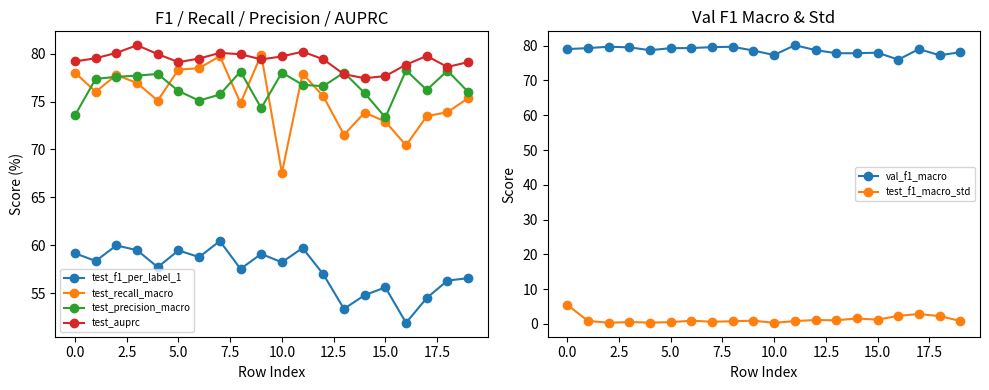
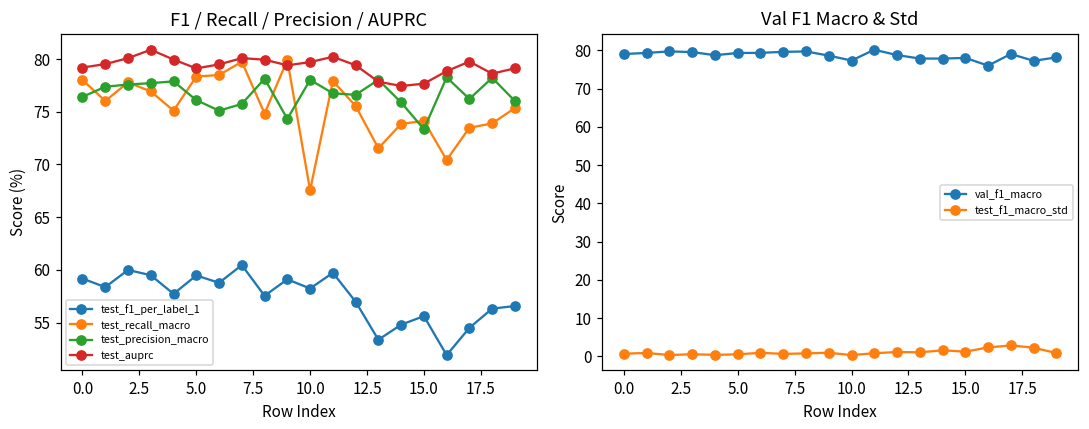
  {
    "F1 / Recall / Precision / AUPRC": {
      "test_f1_per_label_1": {
        "0.0": 59,
        "5.0": 59,
        "10.0": 58,
        "15.0": 56
      },
      "test_recall_macro": {
        "0.0": 78,
        "5.0": 78,
        "10.0": 68,
-       "15.0": 73
+       "15.0": 74
      },
      "test_precision_macro": {
-       "0.0": 74,
+       "0.0": 76,
        "5.0": 76,
        "10.0": 78,
        "15.0": 73
      },
      "test_auprc": {
        "0.0": 79,
        "5.0": 79,
        "10.0": 80,
        "15.0": 78
      }
    },
    "Val F1 Macro & Std": {
      "val_f1_macro": {
        "0.0": 79,
        "5.0": 79,
        "10.0": 77,
        "15.0": 78
      },
      "test_f1_macro_std": {
-       "0.0": 6,
+       "0.0": 1,
        "5.0": 1,
        "10.0": 0,
        "15.0": 1
      }
    }
  }
